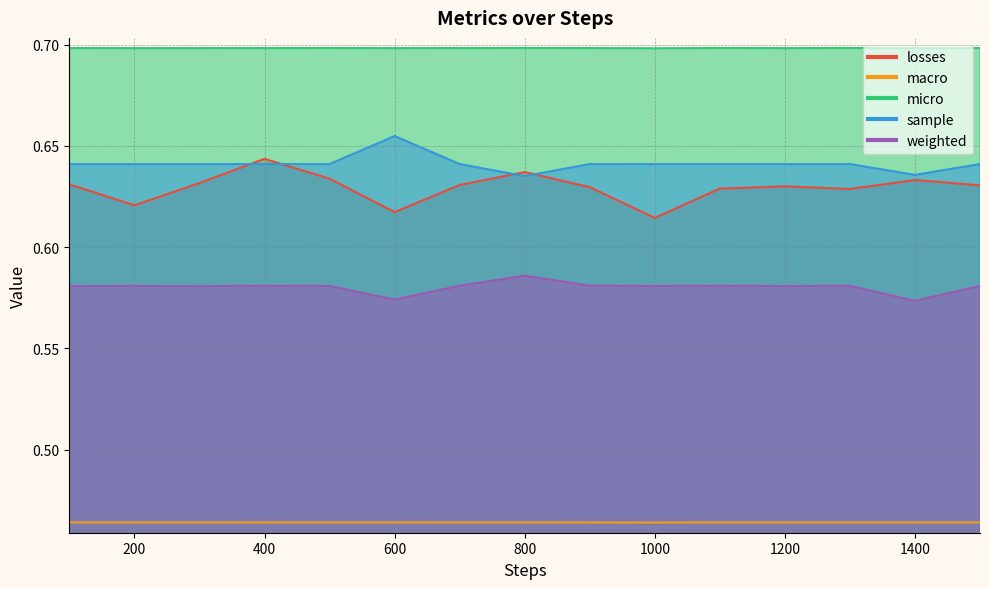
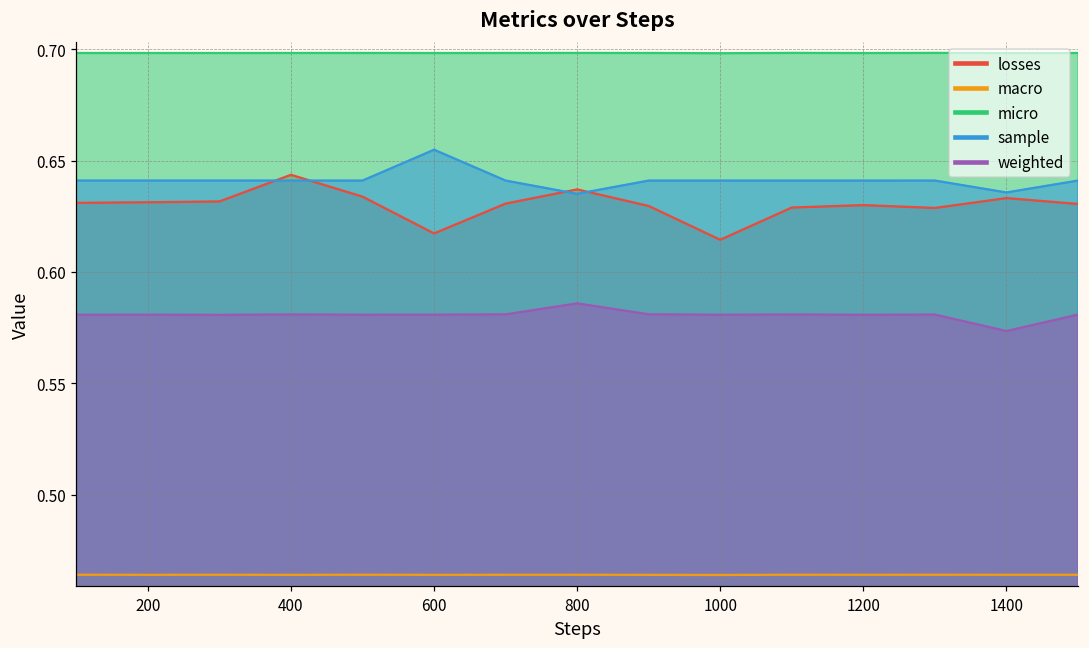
  {
    "losses": {
-     "200": 0.621,
+     "200": 0.631,
      "400": 0.644,
      "600": 0.617,
      "800": 0.637,
      "1000": 0.614,
      "1200": 0.630,
      "1400": 0.633
    },
    "macro": {
      "200": 0.464,
      "400": 0.464,
      "600": 0.464,
      "800": 0.464,
      "1000": 0.464,
      "1200": 0.464,
      "1400": 0.464
    },
    "micro": {
      "200": 0.698,
      "400": 0.698,
      "600": 0.698,
      "800": 0.698,
      "1000": 0.698,
      "1200": 0.698
    },
    "sample": {
      "200": 0.641,
      "400": 0.641,
      "600": 0.655,
      "800": 0.635,
      "1000": 0.641,
      "1200": 0.641,
      "1400": 0.636
    },
    "weighted": {
      "200": 0.581,
      "400": 0.581,
-     "600": 0.574,
+     "600": 0.581,
      "800": 0.586,
      "1000": 0.581,
      "1200": 0.581,
      "1400": 0.573
    }
  }
